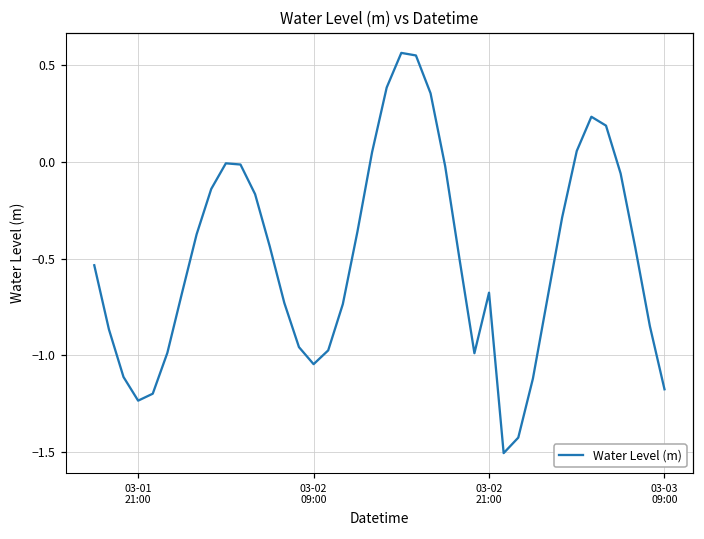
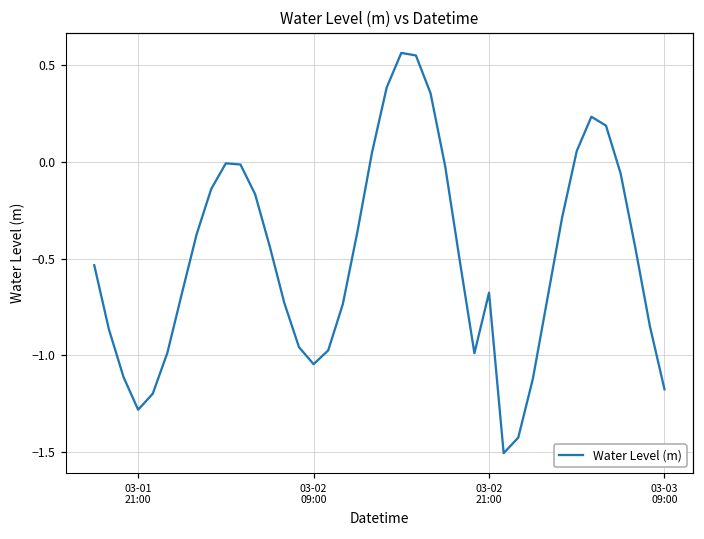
  {
-   "03-01 21:00": -1.23,
+   "03-01 21:00": -1.28,
    "03-02 09:00": -1.05,
    "03-02 21:00": -0.68,
    "03-03 09:00": -1.18
  }
